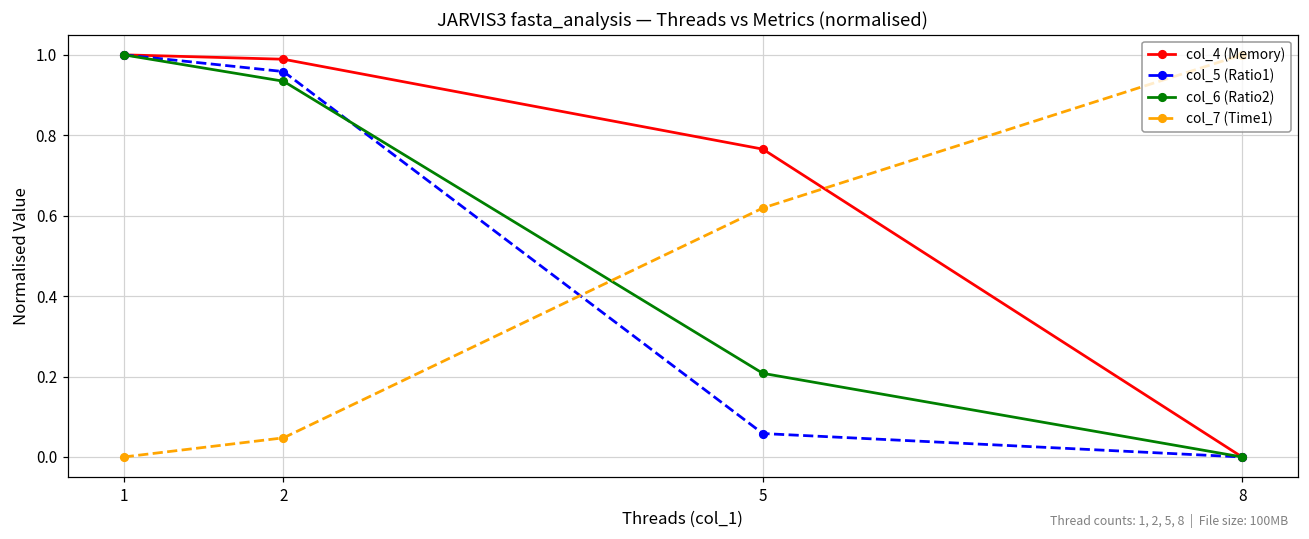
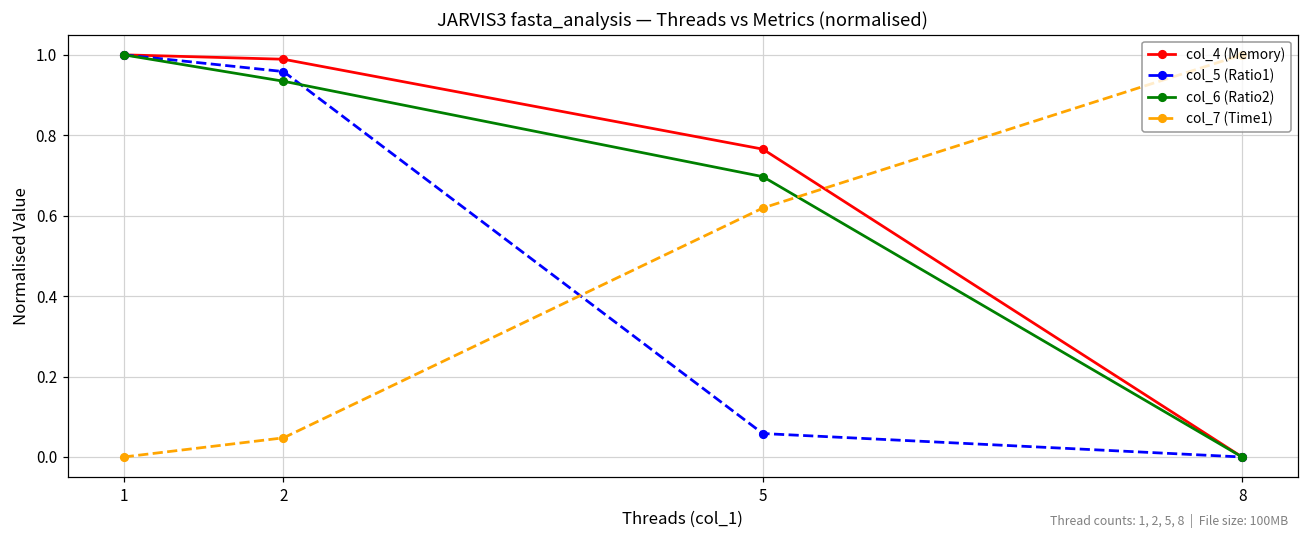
  {
    "col_4 (Memory)": {
      "2": 0.99,
      "5": 0.77
    },
    "col_5 (Ratio1)": {
      "2": 0.96,
      "5": 0.06
    },
    "col_6 (Ratio2)": {
      "2": 0.93,
-     "5": 0.21
+     "5": 0.70
    },
    "col_7 (Time1)": {
      "1": 0.00,
      "2": 0.05,
      "5": 0.62
    }
  }
